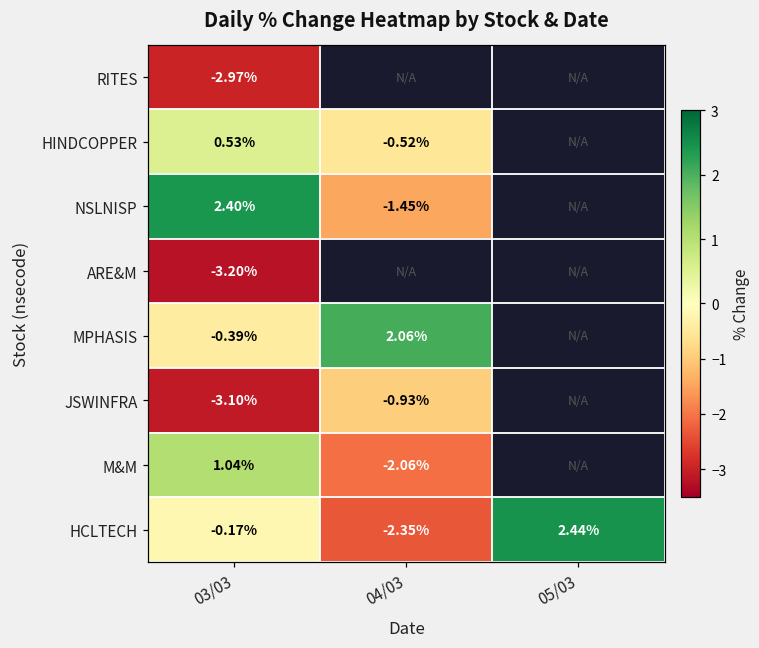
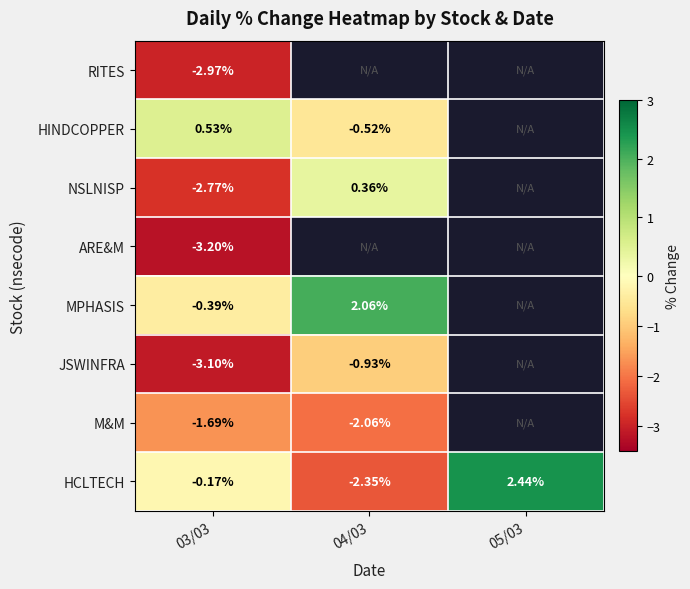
  {
    "RITES": {
      "03/03": "-2.97%"
    },
    "HINDCOPPER": {
      "03/03": "0.53%",
      "04/03": "-0.52%"
    },
    "NSLNISP": {
-     "03/03": "2.40%",
-     "04/03": "-1.45%"
+     "03/03": "-2.77%",
+     "04/03": "0.36%"
    },
    "ARE&M": {
      "03/03": "-3.20%"
    },
    "MPHASIS": {
      "03/03": "-0.39%",
      "04/03": "2.06%"
    },
    "JSWINFRA": {
      "03/03": "-3.10%",
      "04/03": "-0.93%"
    },
    "M&M": {
-     "03/03": "1.04%",
+     "03/03": "-1.69%",
      "04/03": "-2.06%"
    },
    "HCLTECH": {
      "03/03": "-0.17%",
      "04/03": "-2.35%",
      "05/03": "2.44%"
    }
  }
